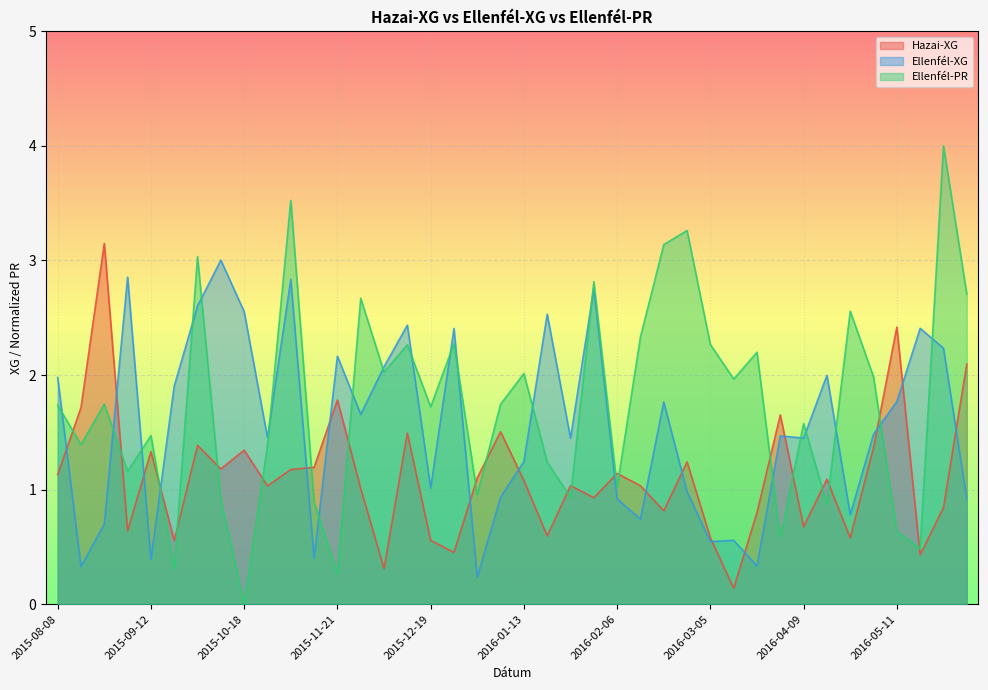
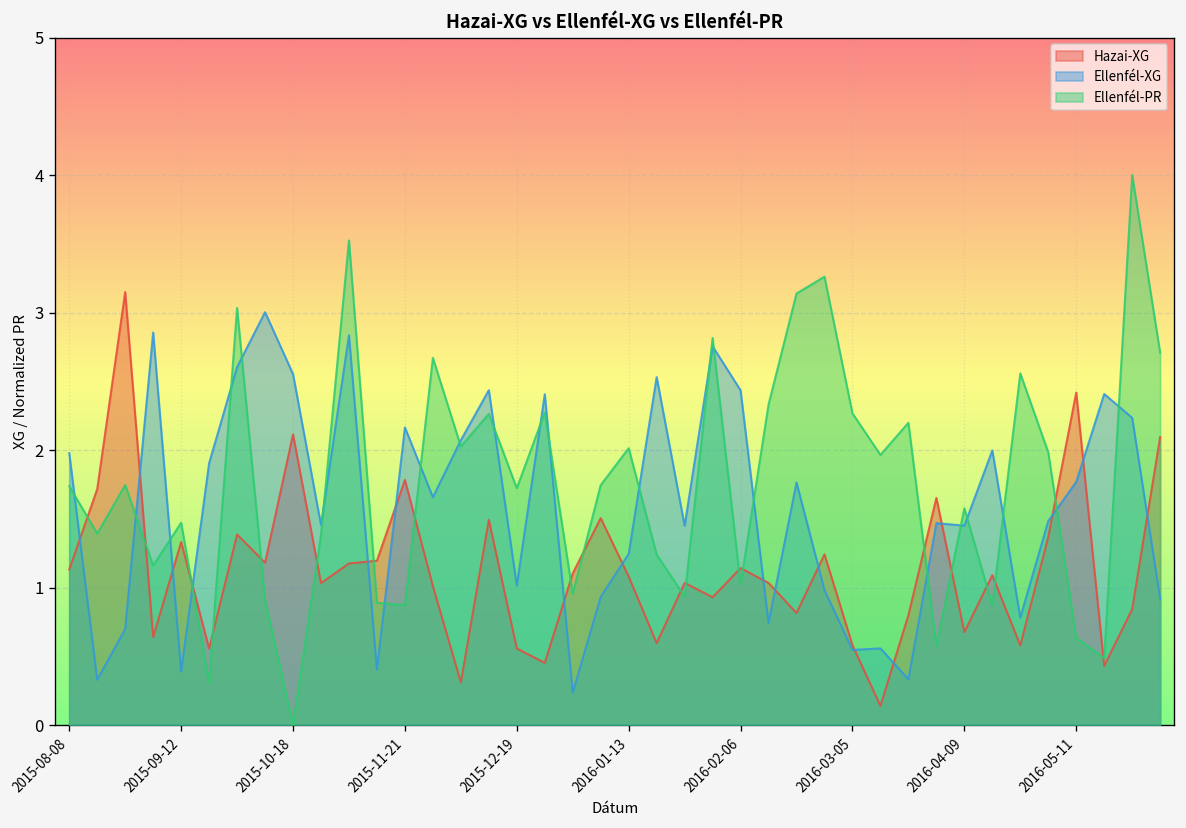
  {
    "Hazai-XG": {
      "2015-08-08": 1.13,
      "2015-09-12": 1.33,
-     "2015-10-18": 1.34,
+     "2015-10-18": 2.11,
      "2015-11-21": 1.78,
      "2015-12-19": 0.56,
      "2016-01-13": 1.08,
      "2016-02-06": 1.14,
      "2016-03-05": 0.58,
      "2016-04-09": 0.68,
      "2016-05-11": 2.42
    },
    "Ellenfél-XG": {
      "2015-08-08": 1.98,
      "2015-09-12": 0.39,
      "2015-10-18": 2.55,
      "2015-11-21": 2.16,
      "2015-12-19": 1.01,
      "2016-01-13": 1.24,
-     "2016-02-06": 0.92,
+     "2016-02-06": 2.43,
      "2016-03-05": 0.55,
      "2016-04-09": 1.45,
      "2016-05-11": 1.77
    },
    "Ellenfél-PR": {
      "2015-08-08": 1.74,
      "2015-09-12": 1.47,
      "2015-10-18": 0.00,
-     "2015-11-21": 0.27,
+     "2015-11-21": 0.87,
      "2015-12-19": 1.72,
      "2016-01-13": 2.01,
      "2016-02-06": 1.02,
      "2016-03-05": 2.27,
      "2016-04-09": 1.58,
      "2016-05-11": 0.63
    }
  }
